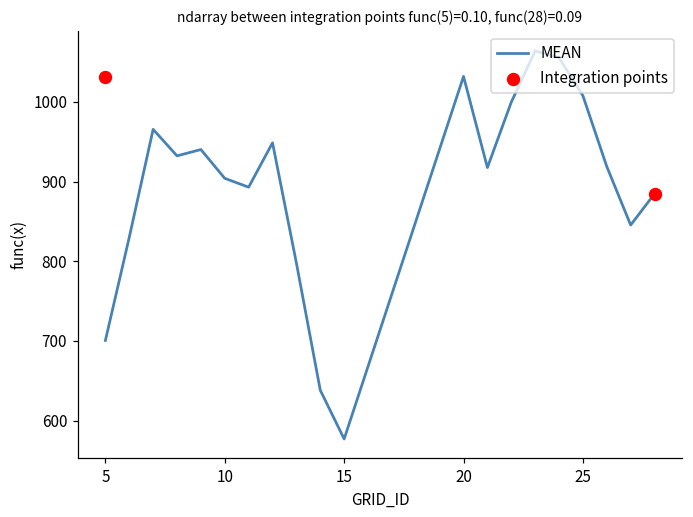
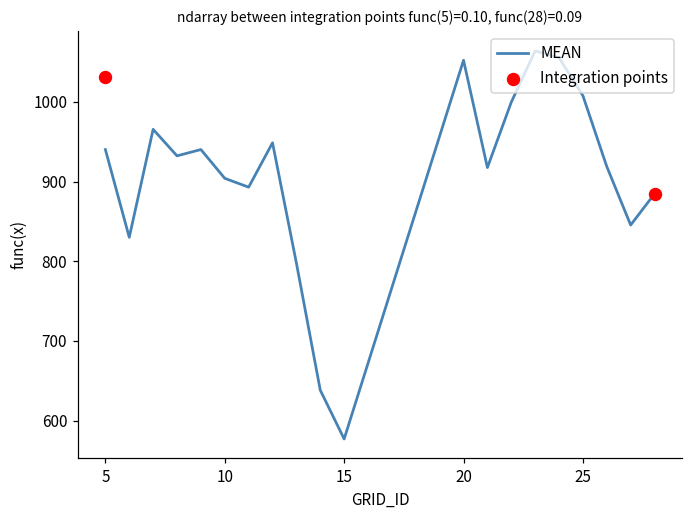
  {
    "MEAN": {
-     "5": 700,
+     "5": 940,
      "10": 900,
      "15": 580,
-     "20": 1030,
+     "20": 1050,
      "25": 1010
    }
  }
